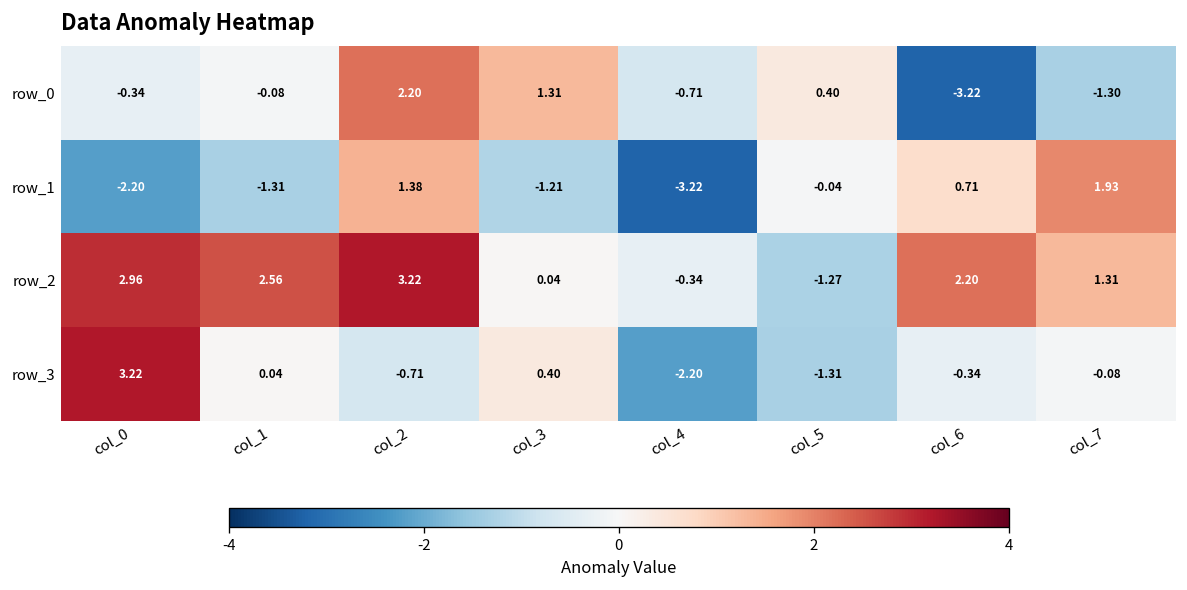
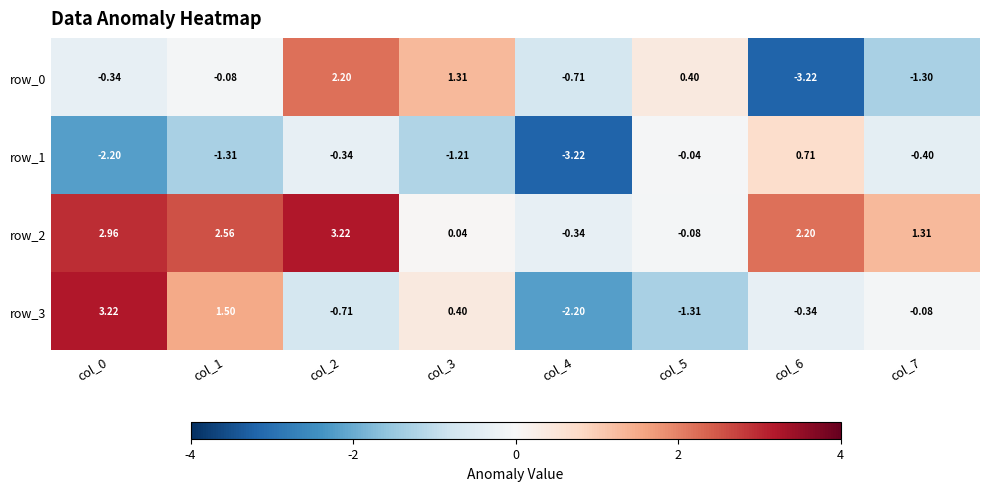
  {
    "row_0": {
      "col_0": -0.34,
      "col_1": -0.08,
      "col_2": 2.20,
      "col_3": 1.31,
      "col_4": -0.71,
      "col_5": 0.40,
      "col_6": -3.22,
      "col_7": -1.30
    },
    "row_1": {
      "col_0": -2.20,
      "col_1": -1.31,
-     "col_2": 1.38,
+     "col_2": -0.34,
      "col_3": -1.21,
      "col_4": -3.22,
      "col_5": -0.04,
      "col_6": 0.71,
-     "col_7": 1.93
+     "col_7": -0.40
    },
    "row_2": {
      "col_0": 2.96,
      "col_1": 2.56,
      "col_2": 3.22,
      "col_3": 0.04,
      "col_4": -0.34,
-     "col_5": -1.27,
+     "col_5": -0.08,
      "col_6": 2.20,
      "col_7": 1.31
    },
    "row_3": {
      "col_0": 3.22,
-     "col_1": 0.04,
+     "col_1": 1.50,
      "col_2": -0.71,
      "col_3": 0.40,
      "col_4": -2.20,
      "col_5": -1.31,
      "col_6": -0.34,
      "col_7": -0.08
    }
  }
